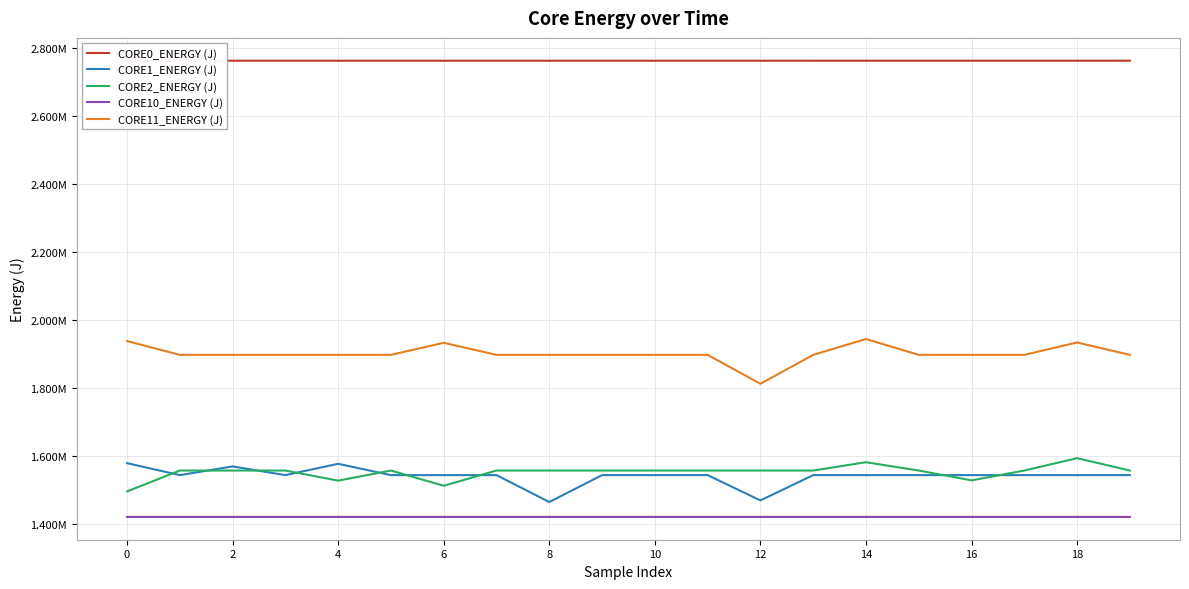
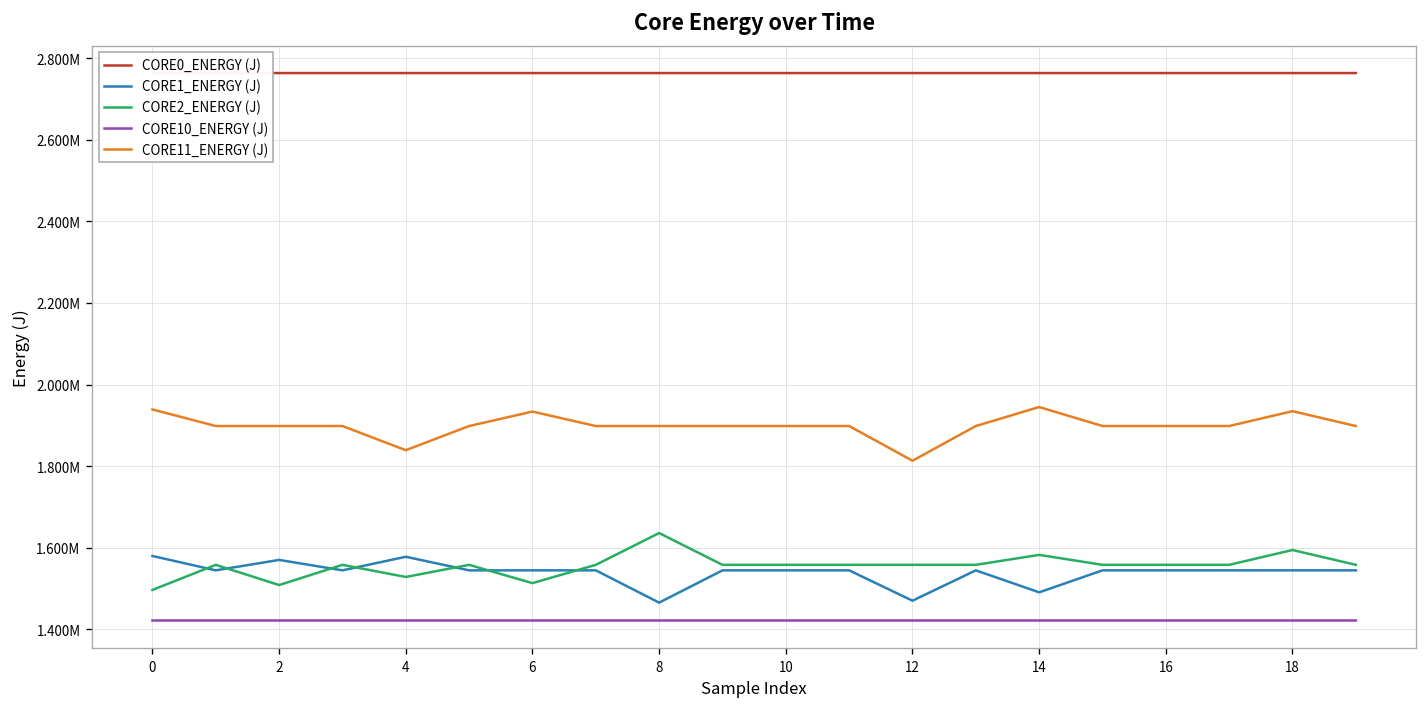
  {
    "CORE0_ENERGY (J)": {
      "2": 2760000,
      "4": 2760000,
      "6": 2760000,
      "8": 2760000,
      "10": 2760000,
      "12": 2760000,
      "14": 2760000,
      "16": 2760000,
      "18": 2760000
    },
    "CORE1_ENERGY (J)": {
      "0": 1580000,
      "2": 1570000,
      "4": 1580000,
      "6": 1540000,
      "8": 1470000,
      "10": 1540000,
      "12": 1470000,
-     "14": 1540000,
+     "14": 1490000,
      "16": 1540000,
      "18": 1540000
    },
    "CORE2_ENERGY (J)": {
      "0": 1500000,
-     "2": 1560000,
+     "2": 1510000,
      "4": 1530000,
      "6": 1510000,
-     "8": 1560000,
+     "8": 1640000,
      "10": 1560000,
      "12": 1560000,
      "14": 1580000,
-     "16": 1530000,
+     "16": 1560000,
      "18": 1590000
    },
    "CORE10_ENERGY (J)": {
      "0": 1420000,
      "2": 1420000,
      "4": 1420000,
      "6": 1420000,
      "8": 1420000,
      "10": 1420000,
      "12": 1420000,
      "14": 1420000,
      "16": 1420000,
      "18": 1420000
    },
    "CORE11_ENERGY (J)": {
      "0": 1940000,
      "2": 1900000,
-     "4": 1900000,
+     "4": 1840000,
      "6": 1930000,
      "8": 1900000,
      "10": 1900000,
      "12": 1810000,
      "14": 1940000,
      "16": 1900000,
      "18": 1930000
    }
  }
